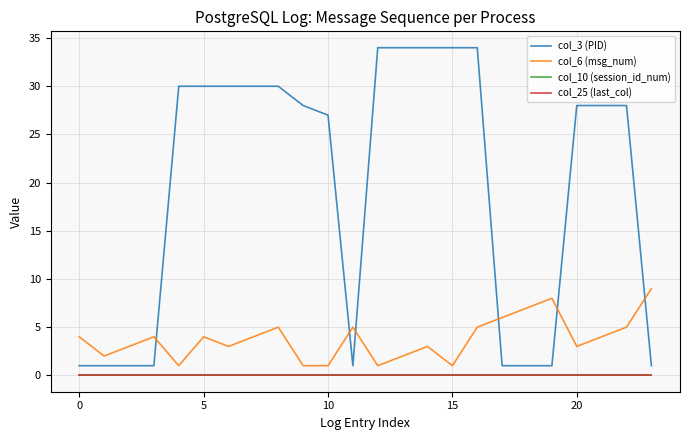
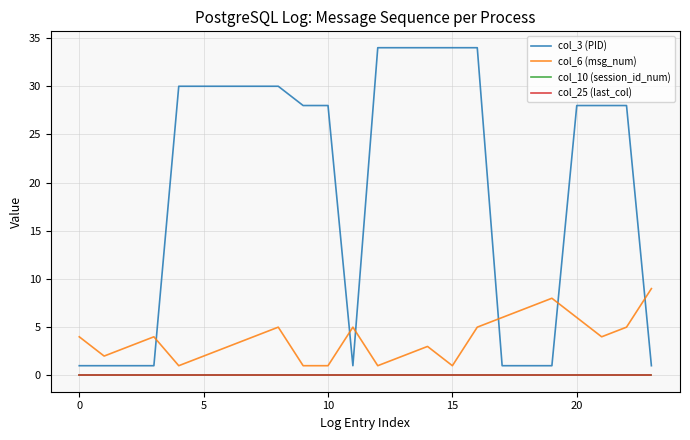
  {
    "col_3 (PID)": {
      "0": 1,
      "5": 30,
-     "10": 27,
+     "10": 28,
      "15": 34,
      "20": 28
    },
    "col_6 (msg_num)": {
      "0": 4,
-     "5": 4,
+     "5": 2,
      "10": 1,
      "15": 1,
-     "20": 3
+     "20": 6
    },
    "col_25 (last_col)": {
      "0": 0,
      "5": 0,
      "10": 0,
      "15": 0,
      "20": 0
    }
  }
